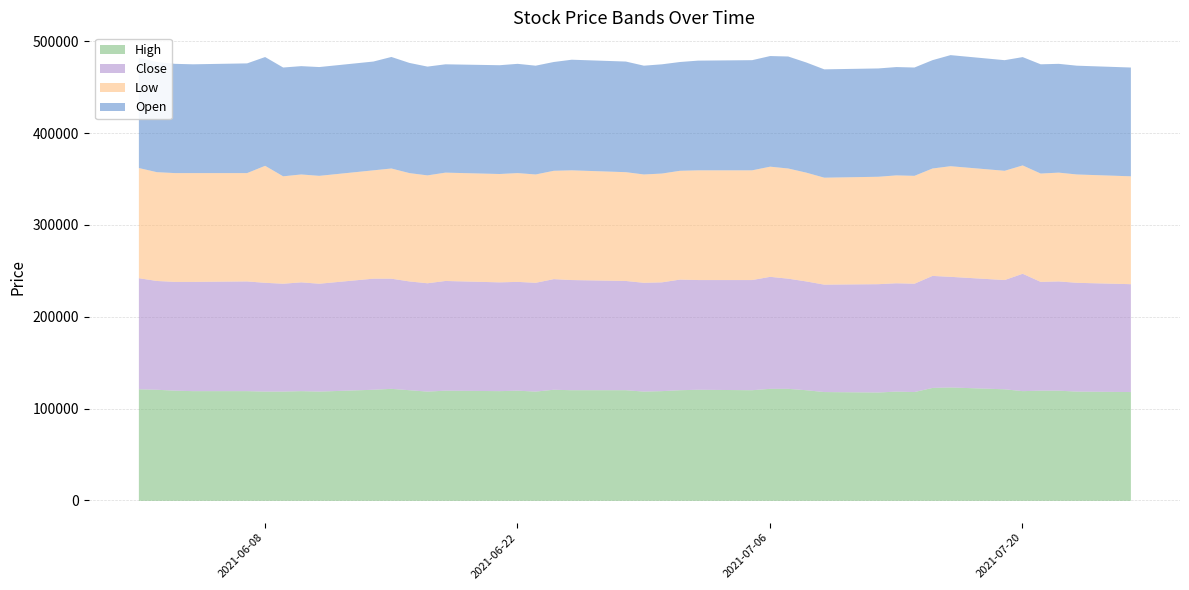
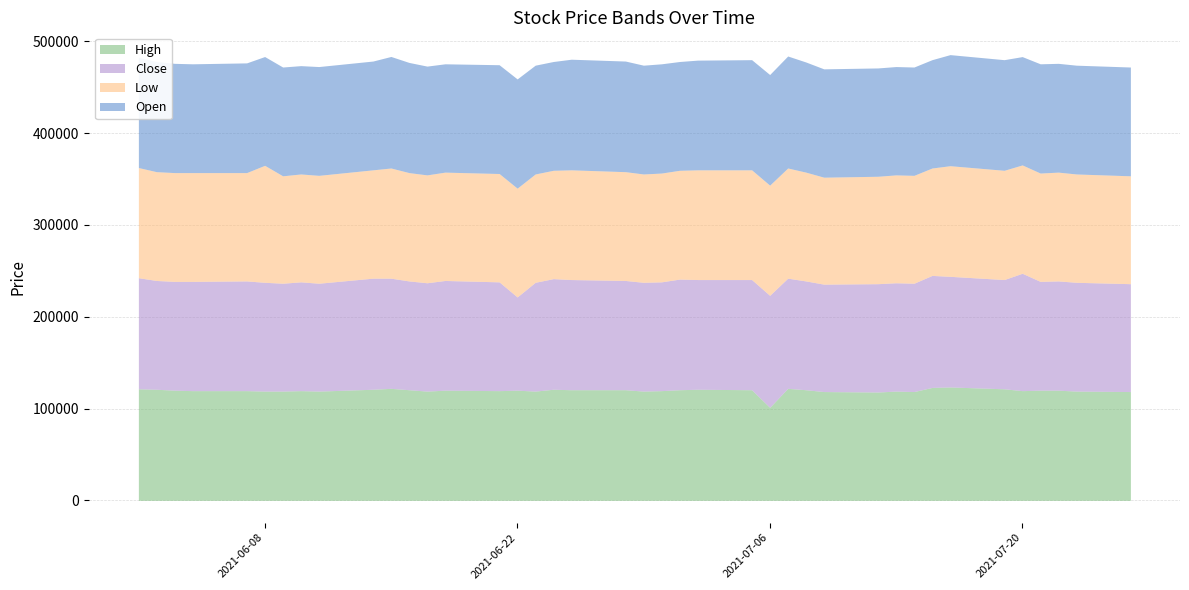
  {
    "High": {
      "2021-06-08": 120000,
      "2021-06-22": 120000,
-     "2021-07-06": 120000,
+     "2021-07-06": 100000,
      "2021-07-20": 120000
    },
    "Close": {
      "2021-06-08": 120000,
-     "2021-06-22": 120000,
+     "2021-06-22": 100000,
      "2021-07-06": 120000,
      "2021-07-20": 130000
    },
    "Low": {
      "2021-06-08": 130000,
      "2021-06-22": 120000,
      "2021-07-06": 120000,
      "2021-07-20": 120000
    },
    "Open": {
      "2021-06-08": 120000,
      "2021-06-22": 120000,
      "2021-07-06": 120000,
      "2021-07-20": 120000
    }
  }
